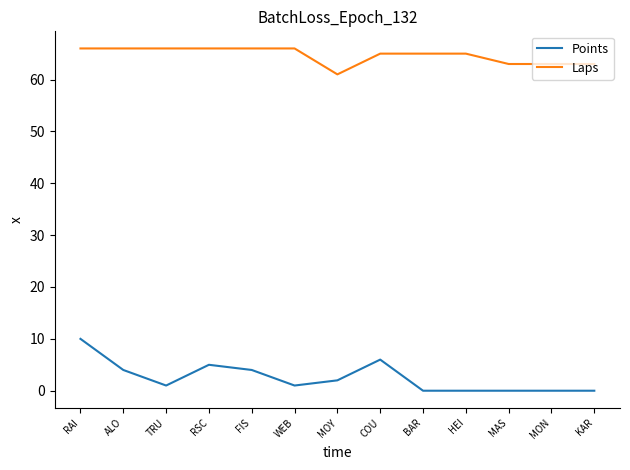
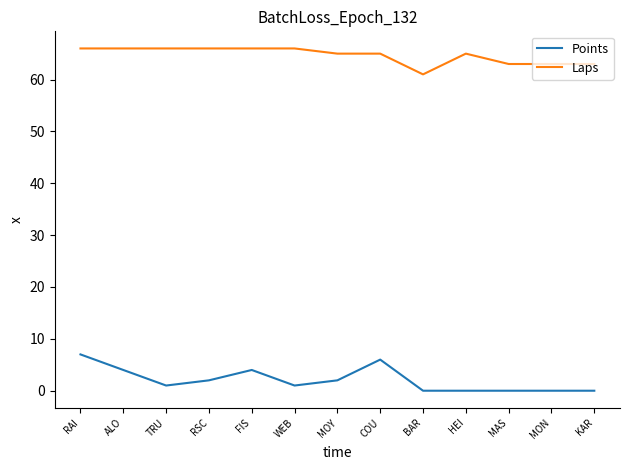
  {
    "Points": {
-     "RAI": 10,
+     "RAI": 7,
      "ALO": 4,
      "TRU": 1,
-     "RSC": 5,
+     "RSC": 2,
      "FIS": 4,
      "WEB": 1,
      "MOY": 2,
      "COU": 6,
      "BAR": 0,
      "HEI": 0,
      "MAS": 0,
      "MON": 0,
      "KAR": 0
    },
    "Laps": {
      "RAI": 66,
      "ALO": 66,
      "TRU": 66,
      "RSC": 66,
      "FIS": 66,
      "WEB": 66,
-     "MOY": 61,
+     "MOY": 65,
      "COU": 65,
-     "BAR": 65,
+     "BAR": 61,
      "HEI": 65,
      "MAS": 63
    }
  }
